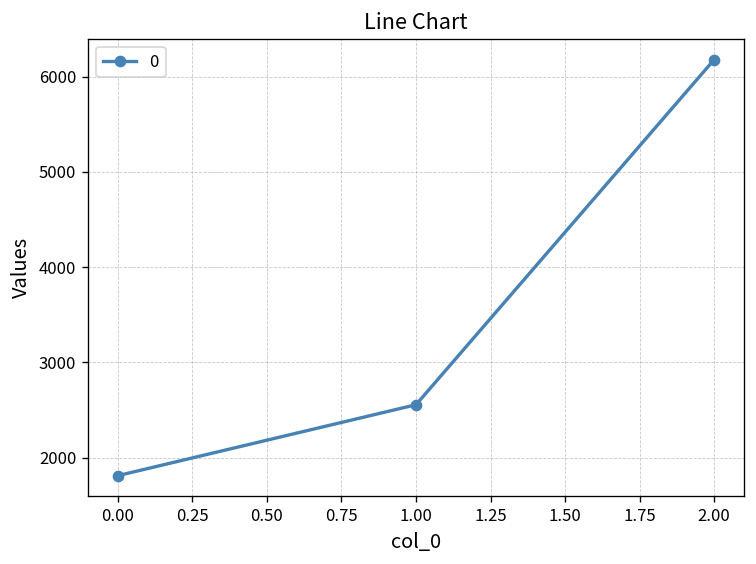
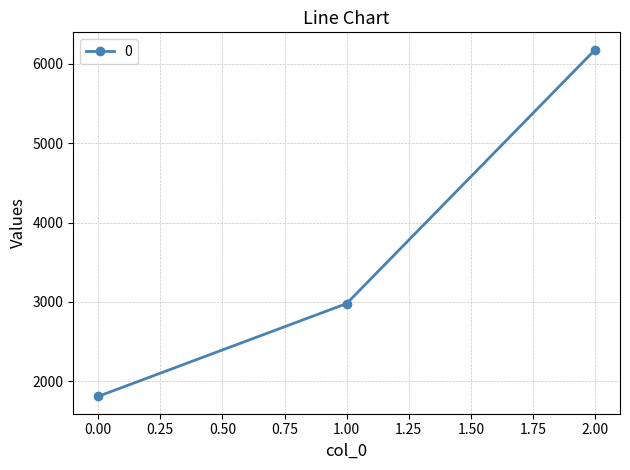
  {
    "0.00": 1800,
-   "1.00": 2600,
+   "1.00": 3000,
    "2.00": 6200
  }
